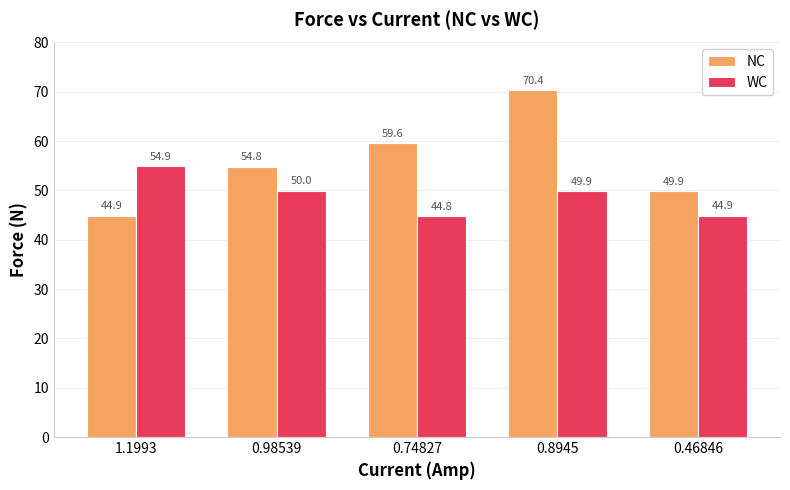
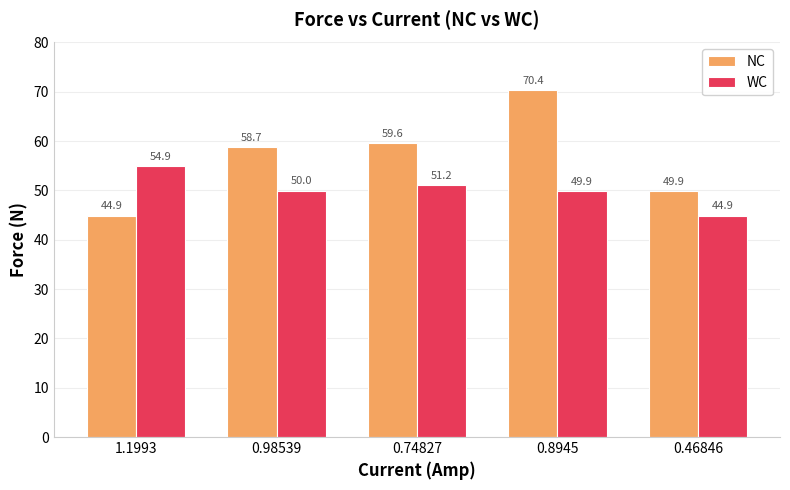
  {
    "NC": {
      "1.1993": 44.9,
-     "0.98539": 54.8,
+     "0.98539": 58.7,
      "0.74827": 59.6,
      "0.8945": 70.4,
      "0.46846": 49.9
    },
    "WC": {
      "1.1993": 54.9,
      "0.98539": 50.0,
-     "0.74827": 44.8,
+     "0.74827": 51.2,
      "0.8945": 49.9,
      "0.46846": 44.9
    }
  }
